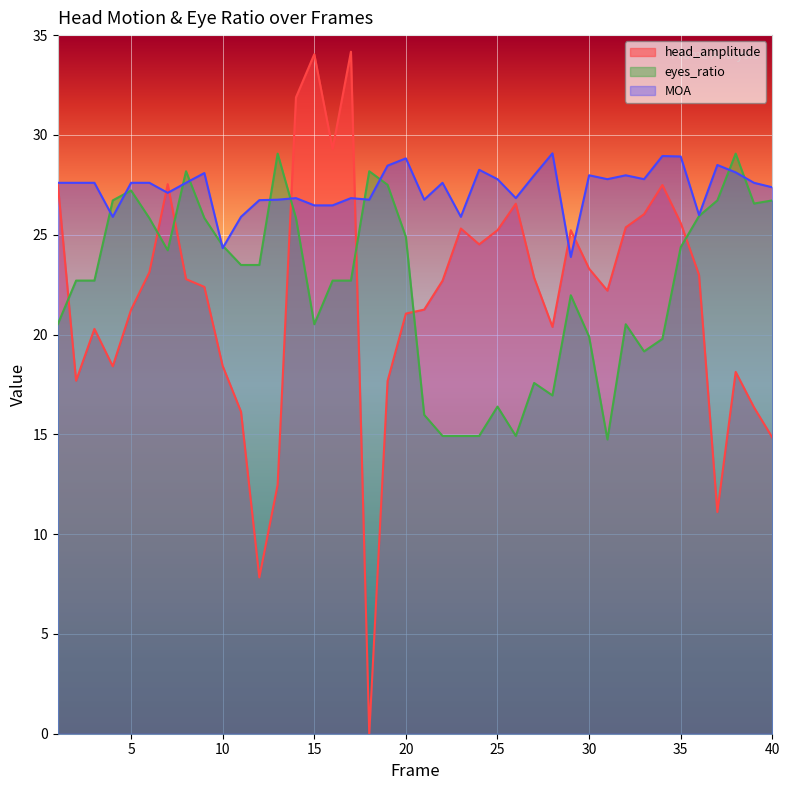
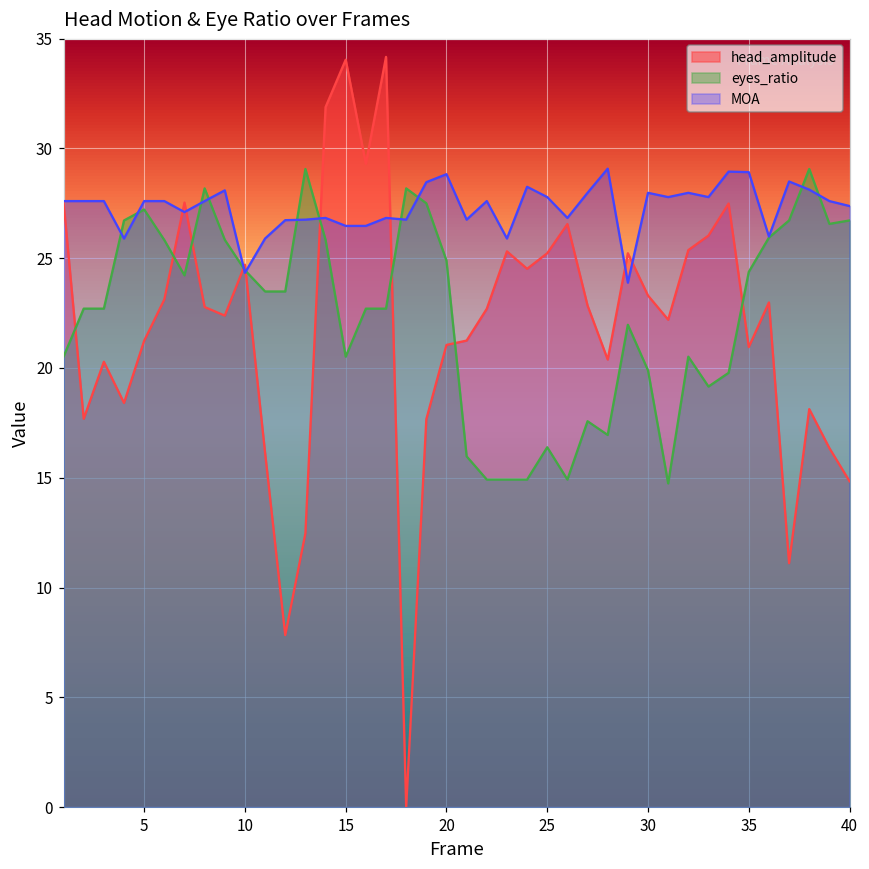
  {
    "head_amplitude": {
      "5": 21.2,
-     "10": 18.4,
+     "10": 24.7,
      "15": 34.0,
      "20": 21.0,
      "25": 25.2,
      "30": 23.3,
-     "35": 25.6,
+     "35": 21.0,
      "40": 14.8
    },
    "eyes_ratio": {
      "5": 27.2,
      "15": 20.5,
      "20": 24.9,
      "25": 16.4,
      "30": 19.9,
      "35": 24.4,
      "40": 26.7
    },
    "MOA": {
      "5": 27.6,
      "15": 26.5,
      "20": 28.8,
      "25": 27.8,
      "30": 28.0,
      "35": 28.9,
      "40": 27.4
    }
  }
